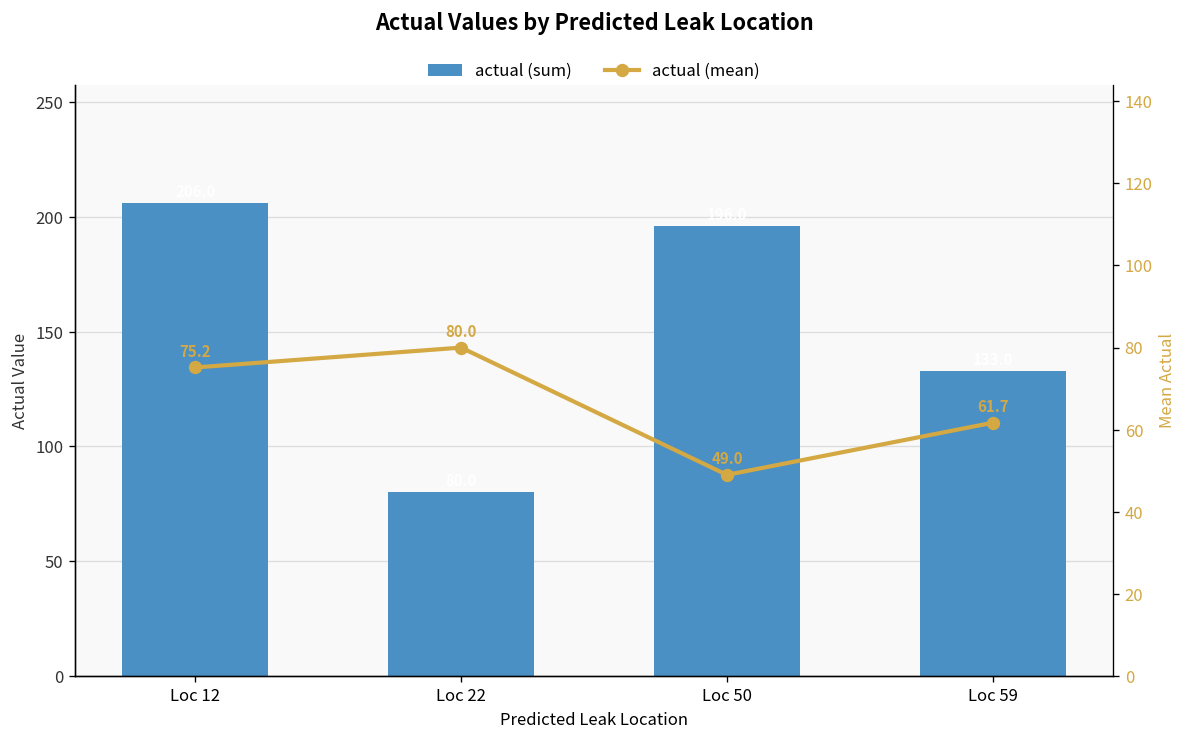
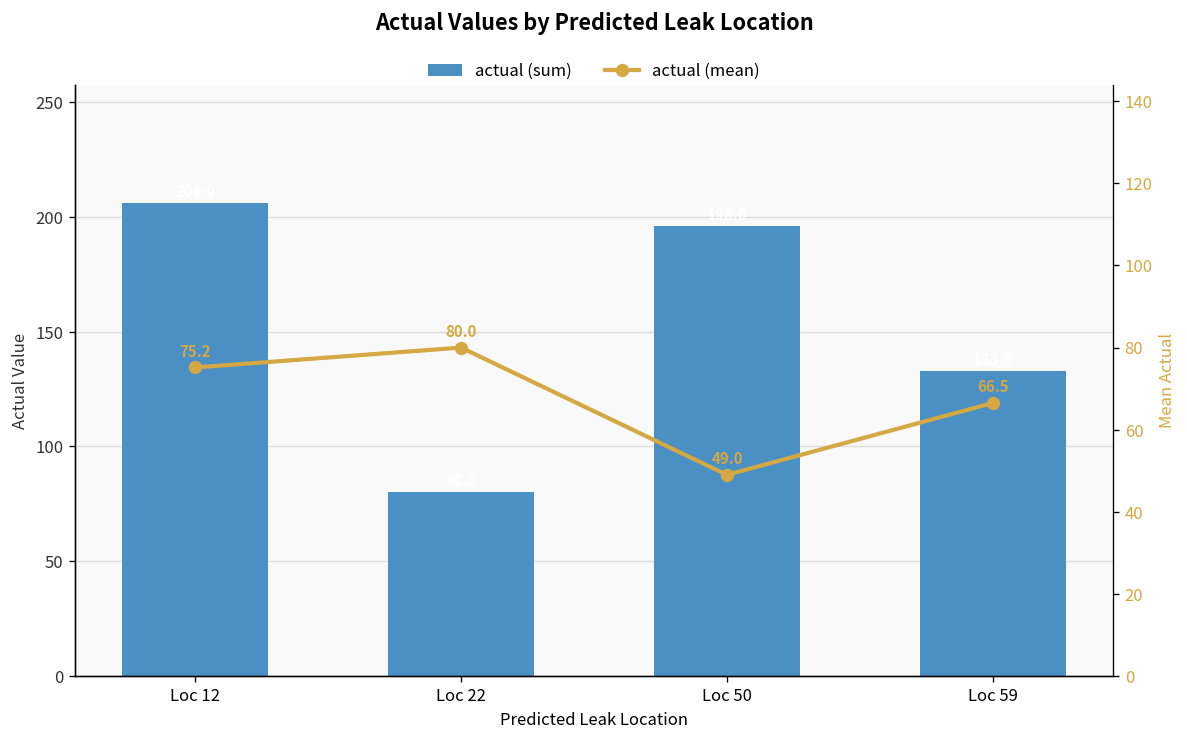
  {
    "actual (mean)": {
      "Loc 12": 75.2,
      "Loc 22": 80.0,
      "Loc 50": 49.0,
-     "Loc 59": 61.7
+     "Loc 59": 66.5
    }
  }
